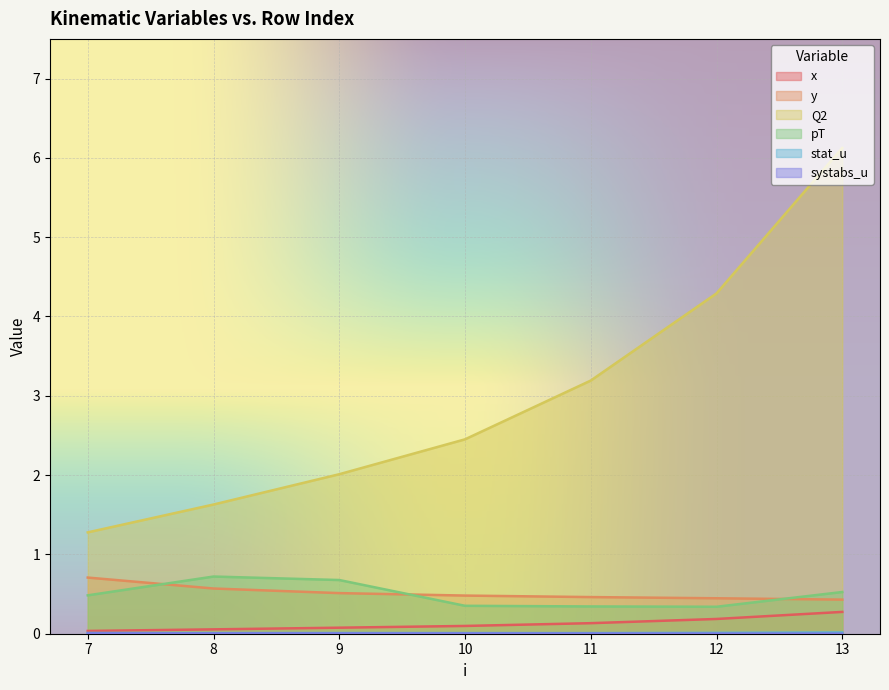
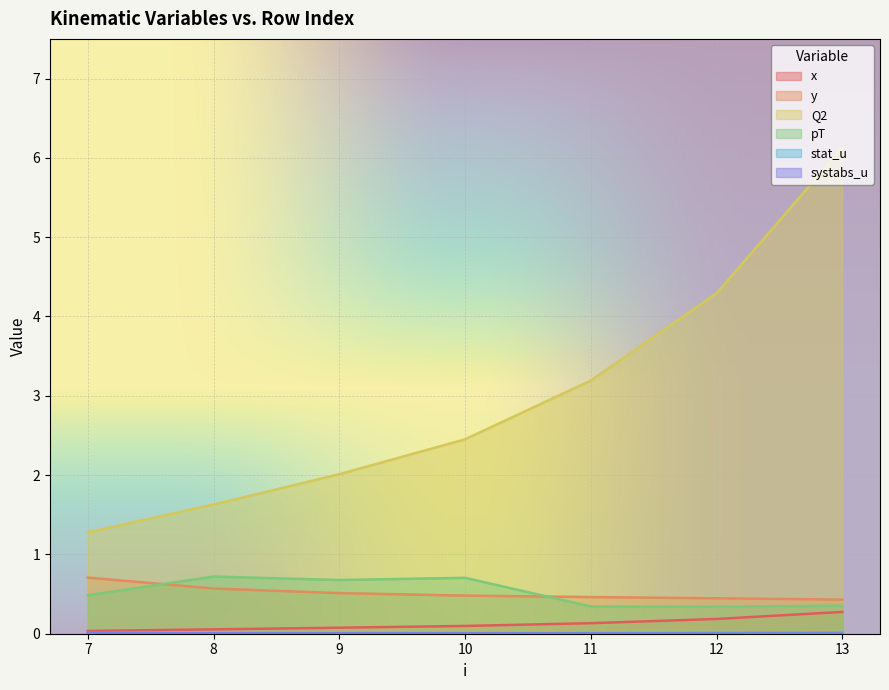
  {
    "pT": {
      "7": 0.5,
      "8": 0.7,
      "9": 0.7,
-     "10": 0.4,
+     "10": 0.7,
      "11": 0.3,
      "12": 0.3,
-     "13": 0.5
+     "13": 0.4
    }
  }
